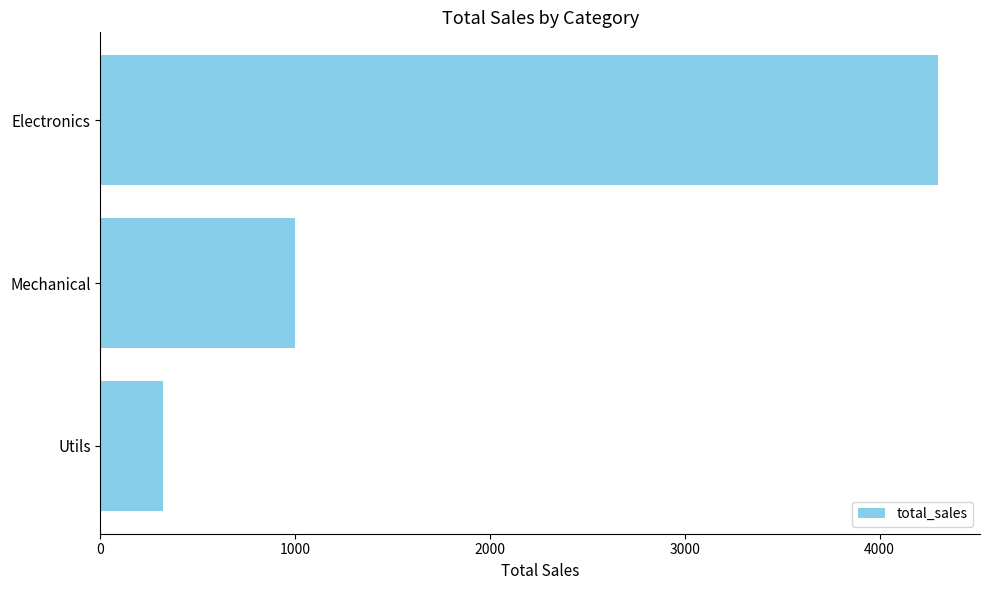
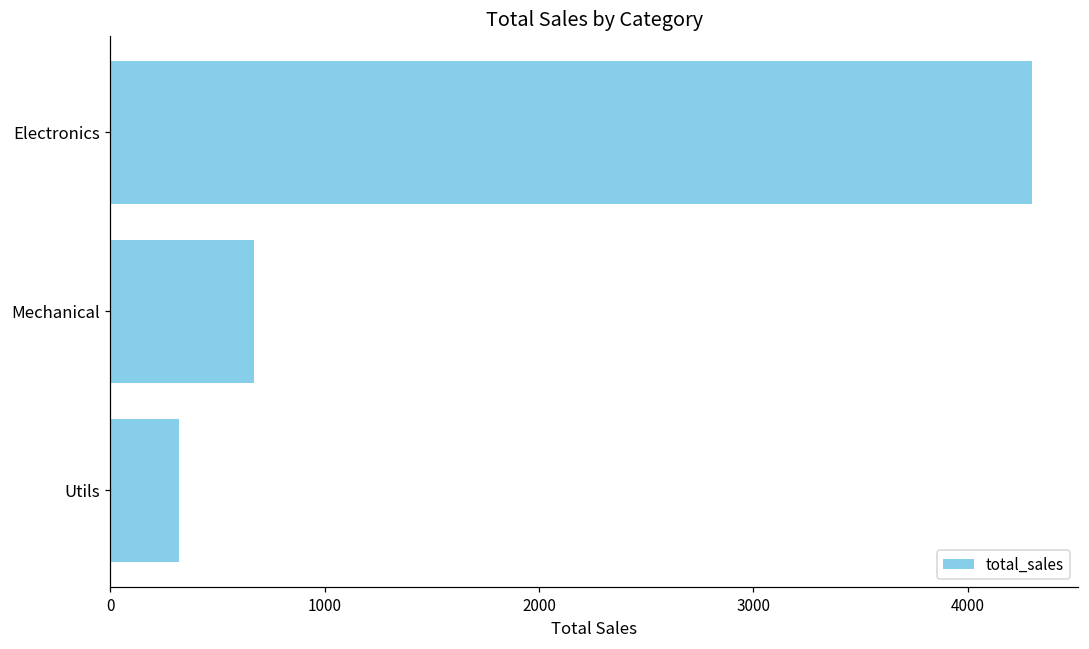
  {
    "Electronics": 4300,
-   "Mechanical": 1000,
+   "Mechanical": 670,
    "Utils": 320
  }
